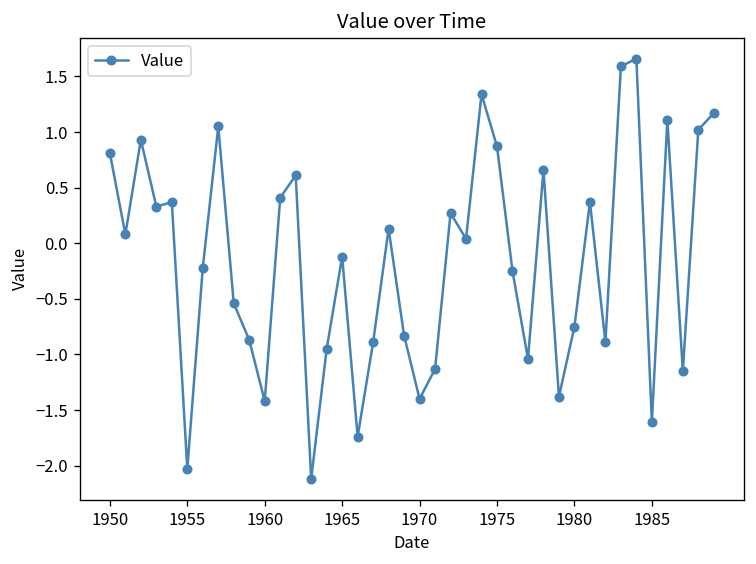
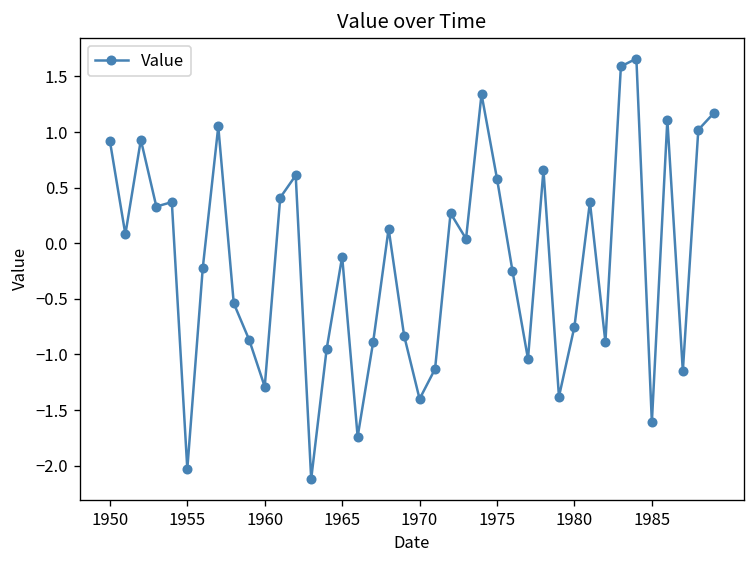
  {
-   "1950": 0.8,
+   "1950": 0.9,
    "1955": -2.0,
-   "1960": -1.4,
+   "1960": -1.3,
    "1965": -0.1,
    "1970": -1.4,
-   "1975": 0.9,
+   "1975": 0.6,
    "1980": -0.8,
    "1985": -1.6
  }
